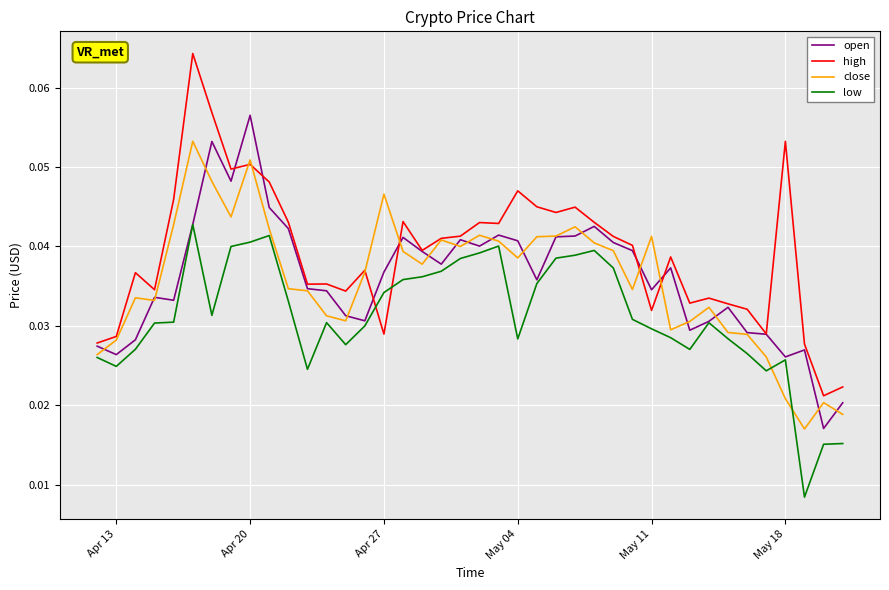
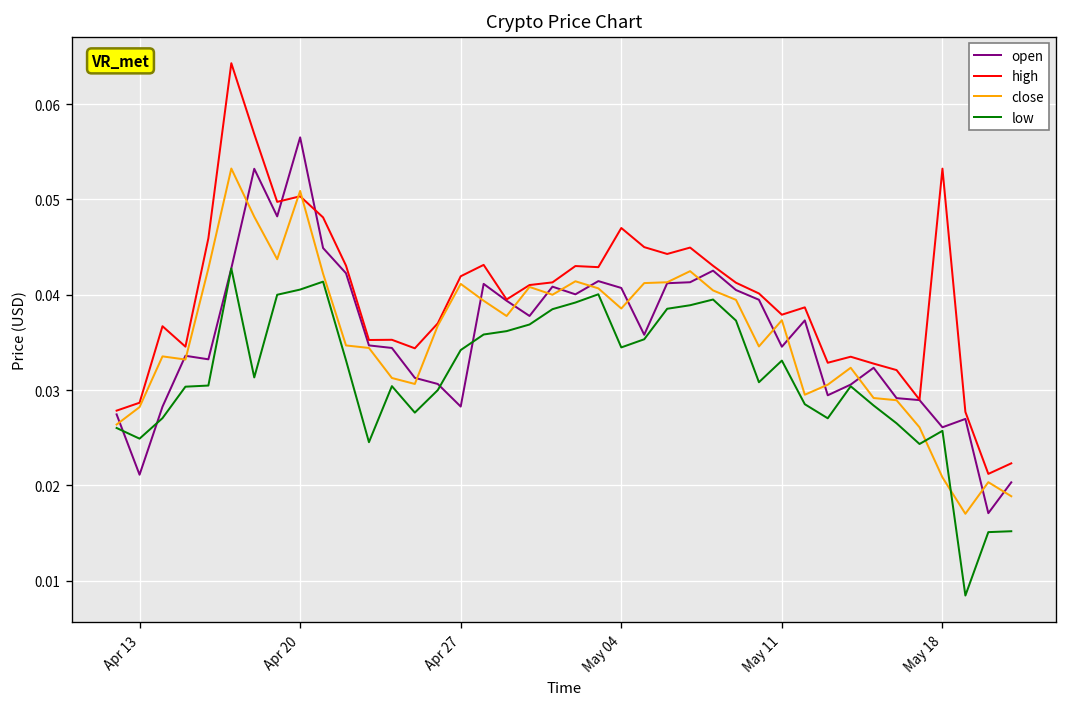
  {
    "open": {
-     "Apr 13": 0.026,
+     "Apr 13": 0.021,
      "Apr 20": 0.057,
-     "Apr 27": 0.037,
+     "Apr 27": 0.028,
      "May 04": 0.041,
      "May 11": 0.035,
      "May 18": 0.026
    },
    "high": {
      "Apr 13": 0.029,
      "Apr 20": 0.050,
-     "Apr 27": 0.029,
+     "Apr 27": 0.042,
      "May 04": 0.047,
-     "May 11": 0.032,
+     "May 11": 0.038,
      "May 18": 0.053
    },
    "close": {
      "Apr 13": 0.028,
      "Apr 20": 0.051,
-     "Apr 27": 0.047,
+     "Apr 27": 0.041,
      "May 04": 0.039,
-     "May 11": 0.041,
+     "May 11": 0.037,
      "May 18": 0.021
    },
    "low": {
      "Apr 13": 0.025,
      "Apr 20": 0.041,
      "Apr 27": 0.034,
-     "May 04": 0.028,
-     "May 11": 0.030,
+     "May 04": 0.034,
+     "May 11": 0.033,
      "May 18": 0.026
    }
  }
